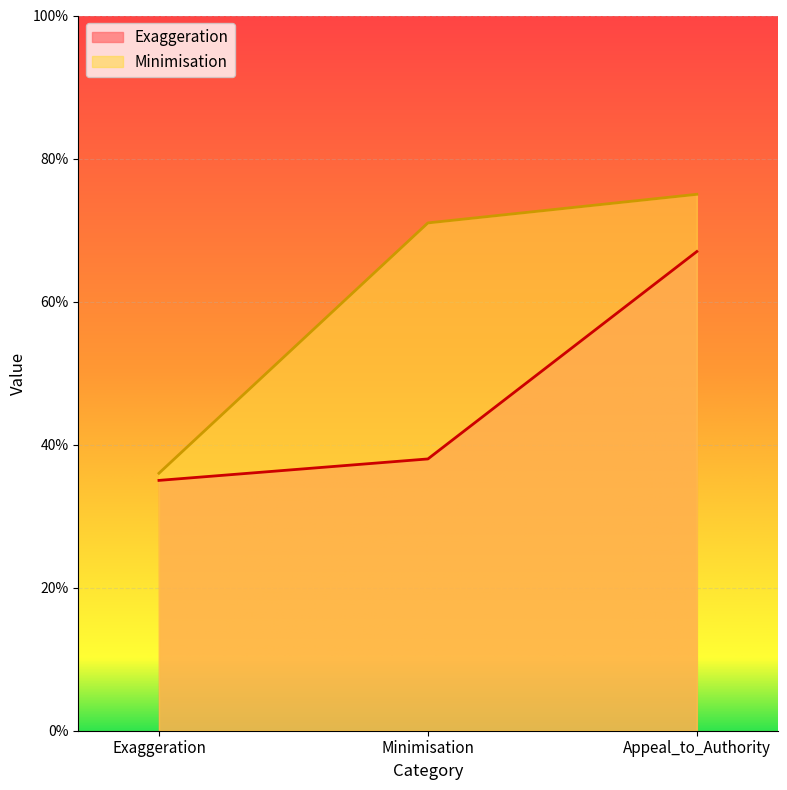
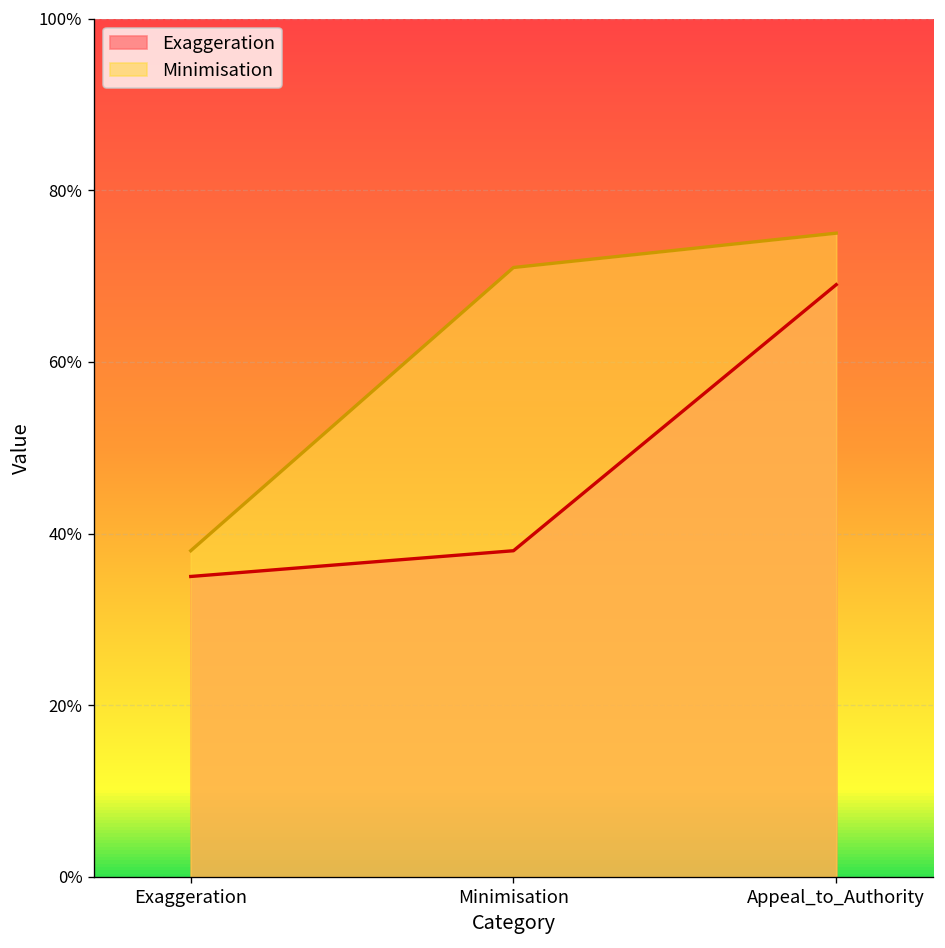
  {
    "Exaggeration": {
      "Exaggeration": "35%",
      "Minimisation": "38%",
-     "Appeal_to_Authority": "67%"
+     "Appeal_to_Authority": "69%"
    },
    "Minimisation": {
-     "Exaggeration": "36%",
+     "Exaggeration": "38%",
      "Minimisation": "71%",
      "Appeal_to_Authority": "75%"
    }
  }
